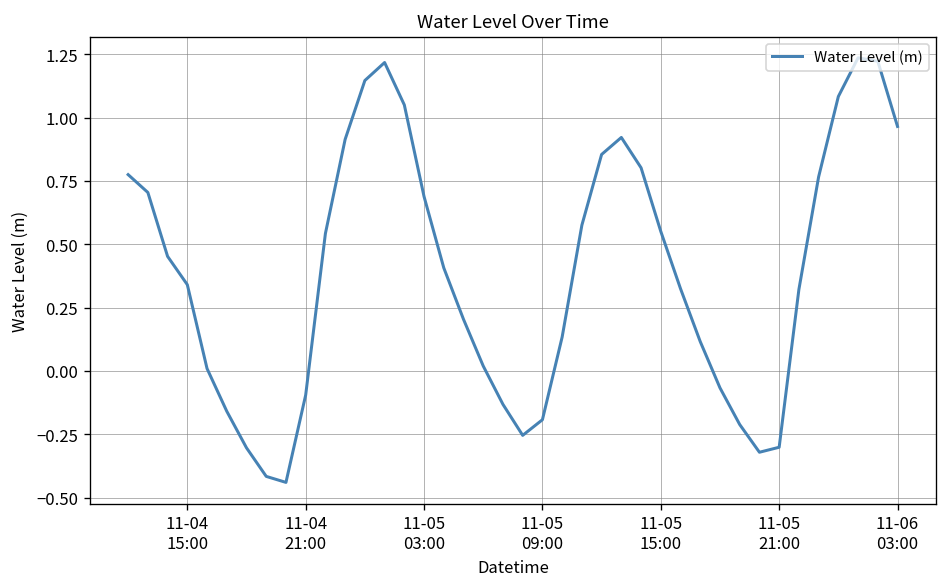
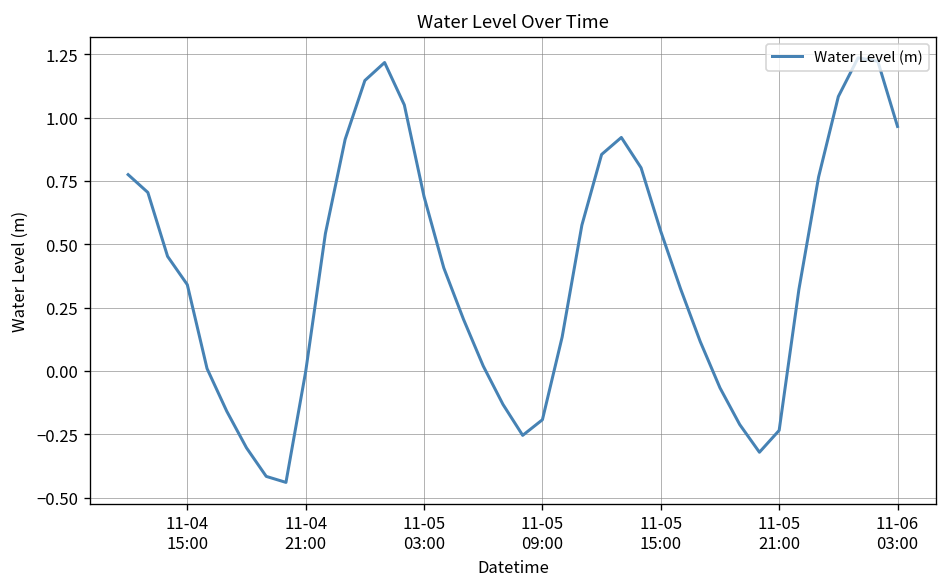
  {
    "11-04 15:00": 0.34,
-   "11-04 21:00": -0.10,
+   "11-04 21:00": 0.00,
    "11-05 03:00": 0.69,
    "11-05 09:00": -0.19,
    "11-05 15:00": 0.55,
-   "11-05 21:00": -0.30,
+   "11-05 21:00": -0.23,
    "11-06 03:00": 0.97
  }
